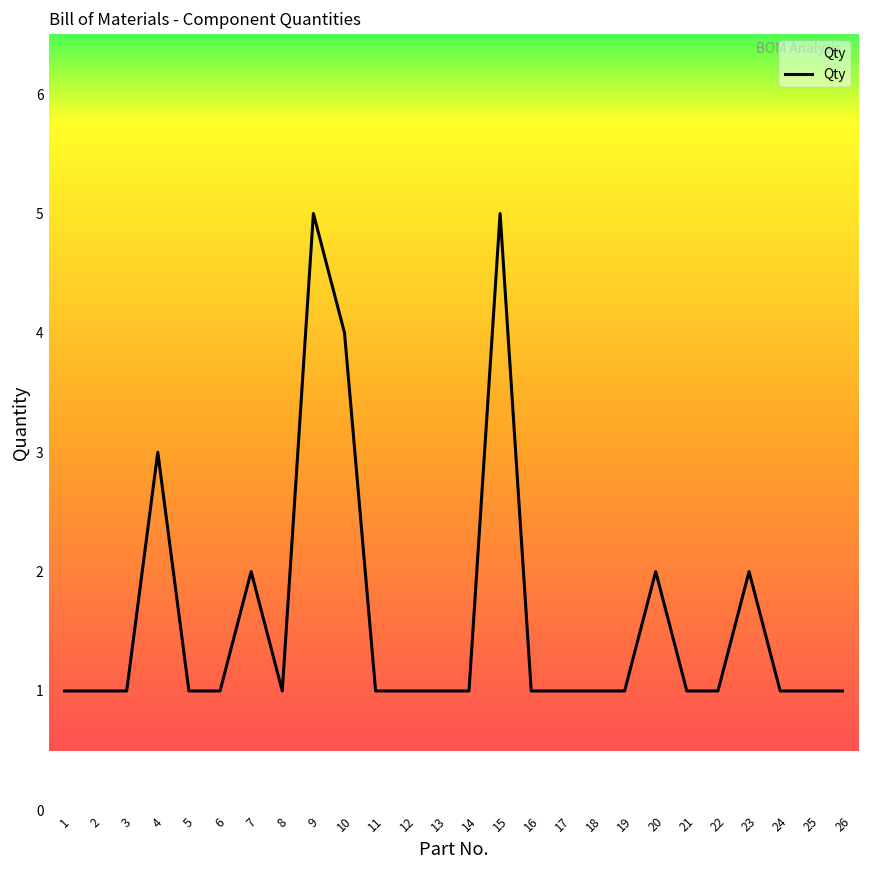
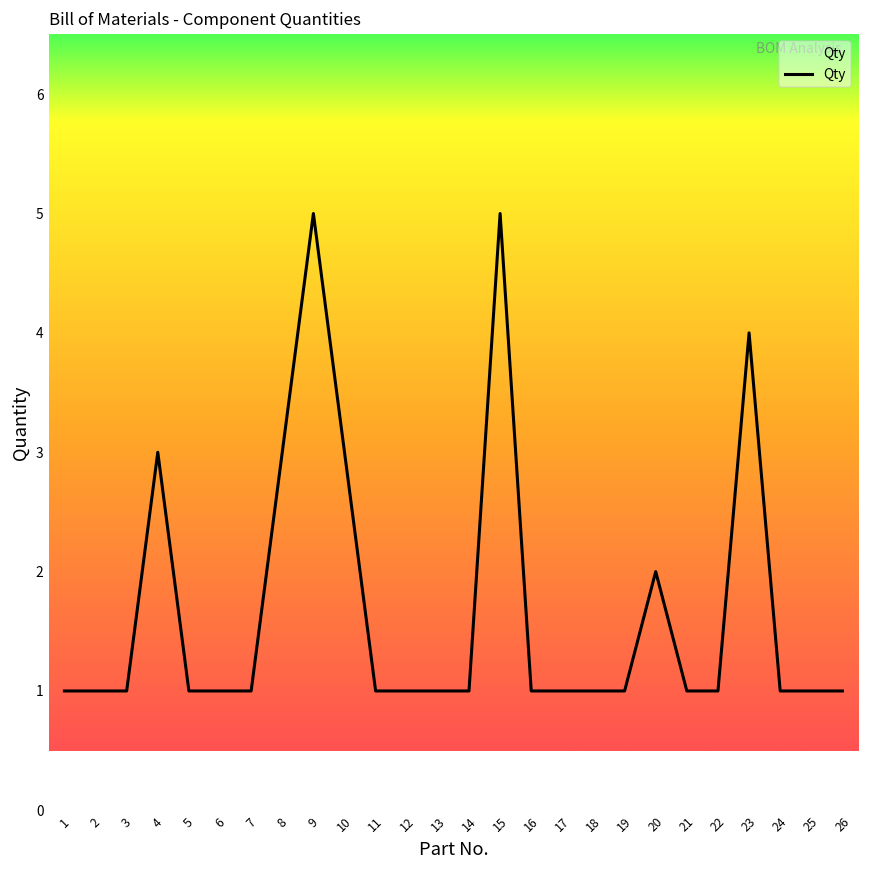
  {
    "1": 1,
    "2": 1,
    "3": 1,
    "4": 3,
    "5": 1,
    "6": 1,
-   "7": 2,
-   "8": 1,
+   "7": 1,
+   "8": 3,
    "9": 5,
-   "10": 4,
+   "10": 3,
    "11": 1,
    "12": 1,
    "13": 1,
    "14": 1,
    "15": 5,
    "16": 1,
    "17": 1,
    "18": 1,
    "19": 1,
    "20": 2,
    "21": 1,
    "22": 1,
-   "23": 2,
+   "23": 4,
    "24": 1,
    "25": 1,
    "26": 1
  }
